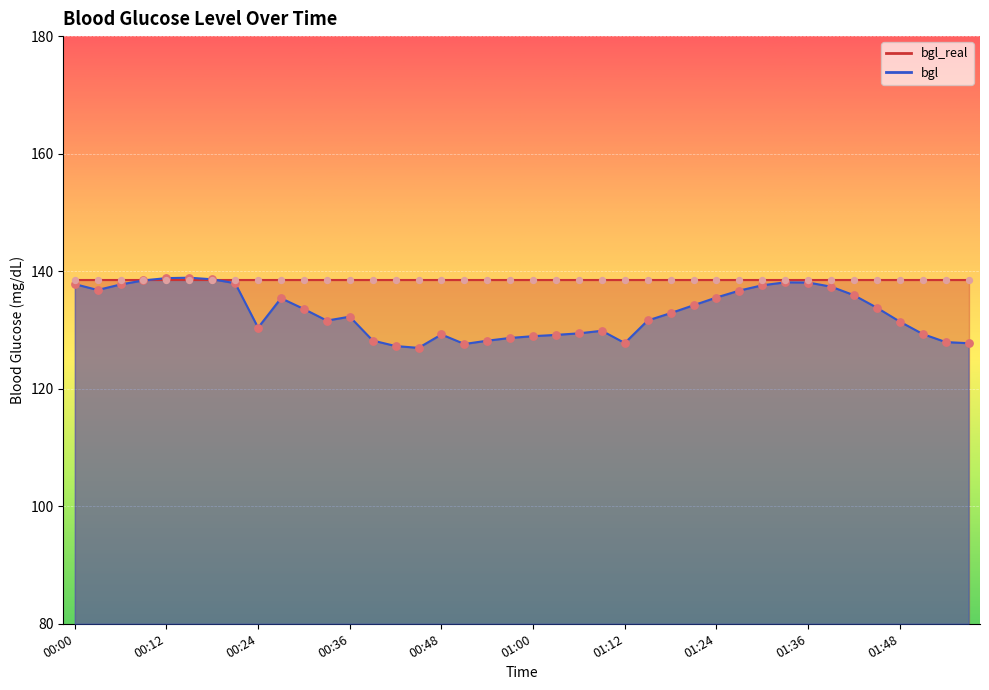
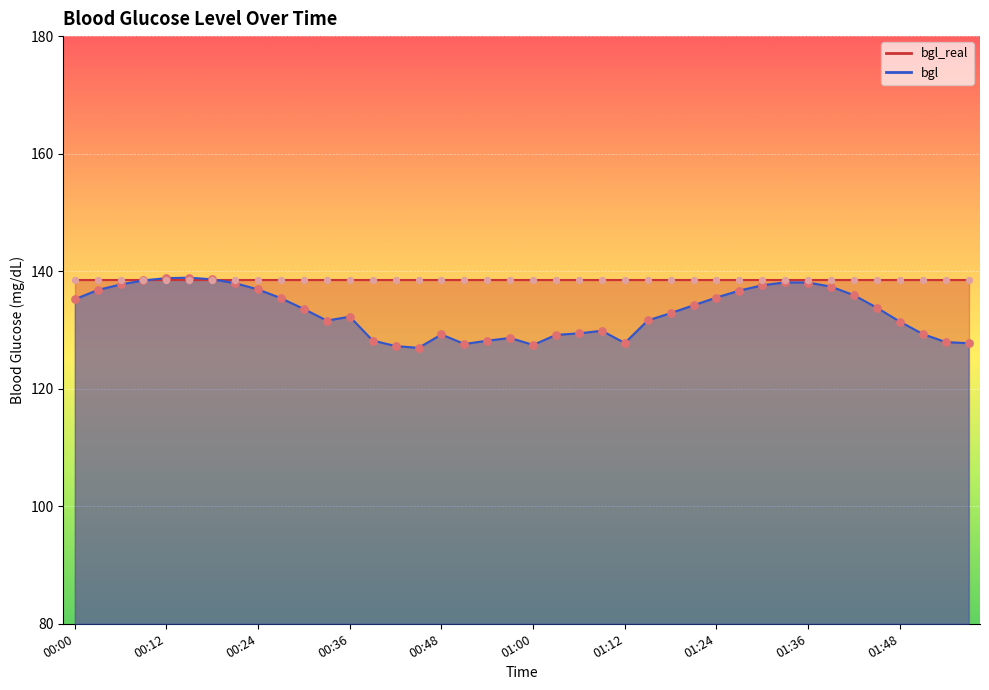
  {
    "bgl_real": {
      "00:00": 139,
      "00:24": 139,
      "00:36": 139,
      "00:48": 139,
      "01:00": 139,
      "01:12": 139,
      "01:24": 139,
      "01:36": 139,
      "01:48": 139
    },
    "bgl": {
-     "00:00": 138,
-     "00:24": 130,
+     "00:00": 135,
+     "00:24": 137,
      "00:36": 132,
      "00:48": 129,
-     "01:00": 129,
+     "01:00": 127,
      "01:12": 128,
      "01:24": 136,
      "01:36": 138,
      "01:48": 131
    }
  }
